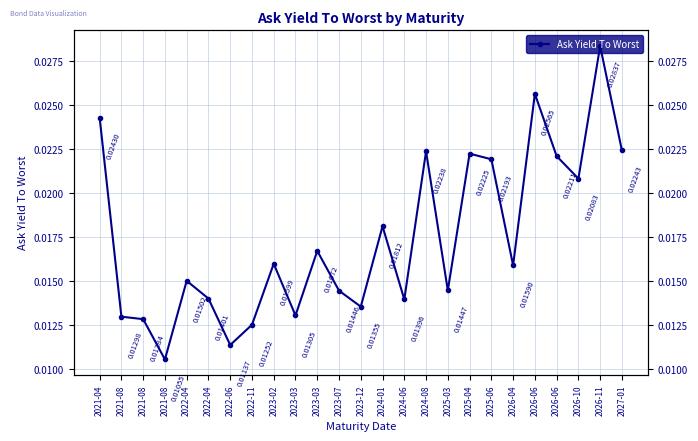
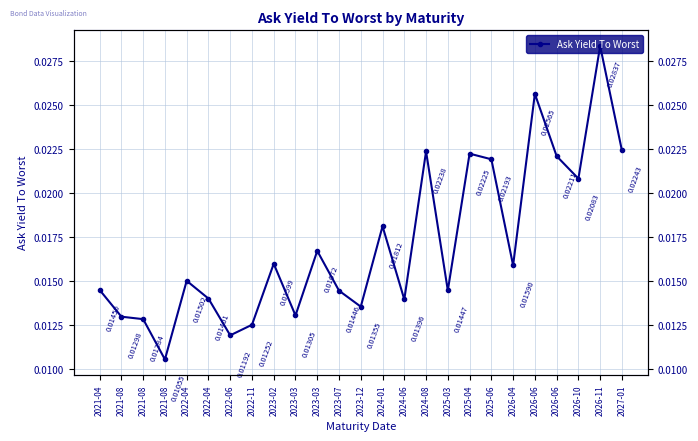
  {
-   "2021-04": 0.02430,
-   "2022-06": 0.01137,
+   "2021-04": 0.01450,
+   "2022-06": 0.01192,
    "2022-11": 0.01252,
    "2023-02": 0.01599,
    "2023-12": 0.01355,
    "2024-01": 0.01812,
    "2024-06": 0.01396,
    "2024-08": 0.02238,
    "2025-03": 0.01447,
    "2025-04": 0.02225,
    "2025-06": 0.02193,
    "2026-04": 0.01590,
    "2026-10": 0.02083,
    "2027-01": 0.02243
  }
